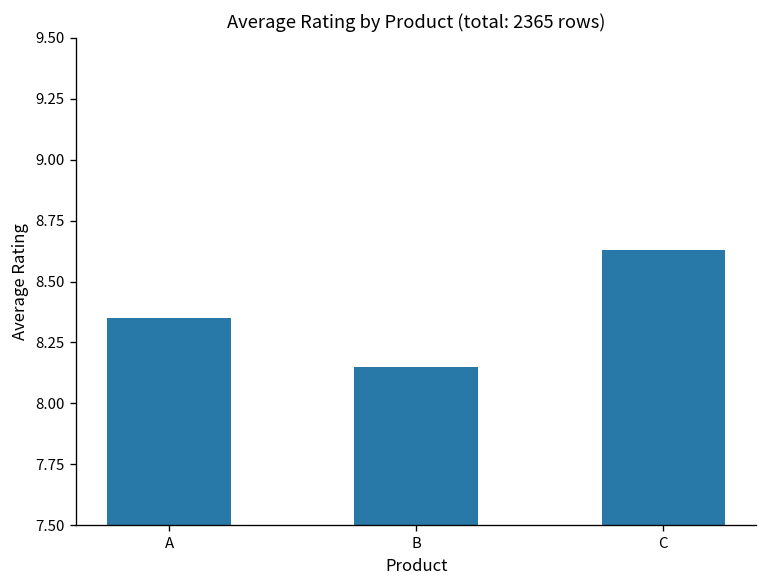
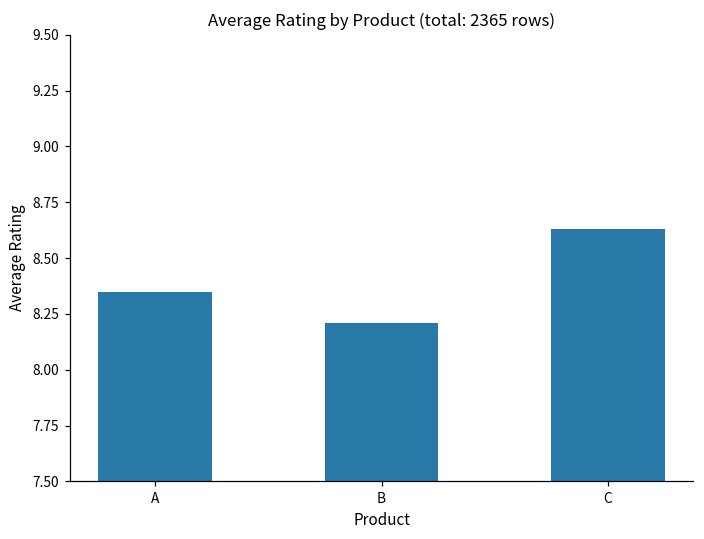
  {
    "A": 8.35,
-   "B": 8.15,
+   "B": 8.21,
    "C": 8.63
  }
